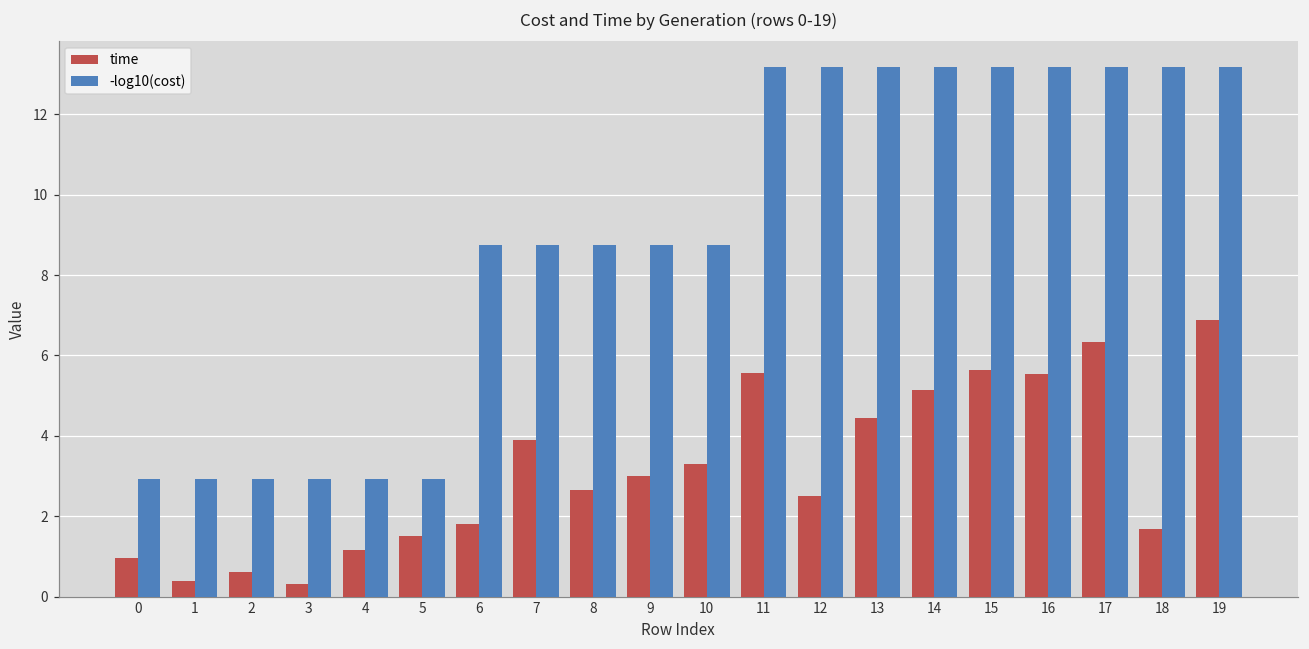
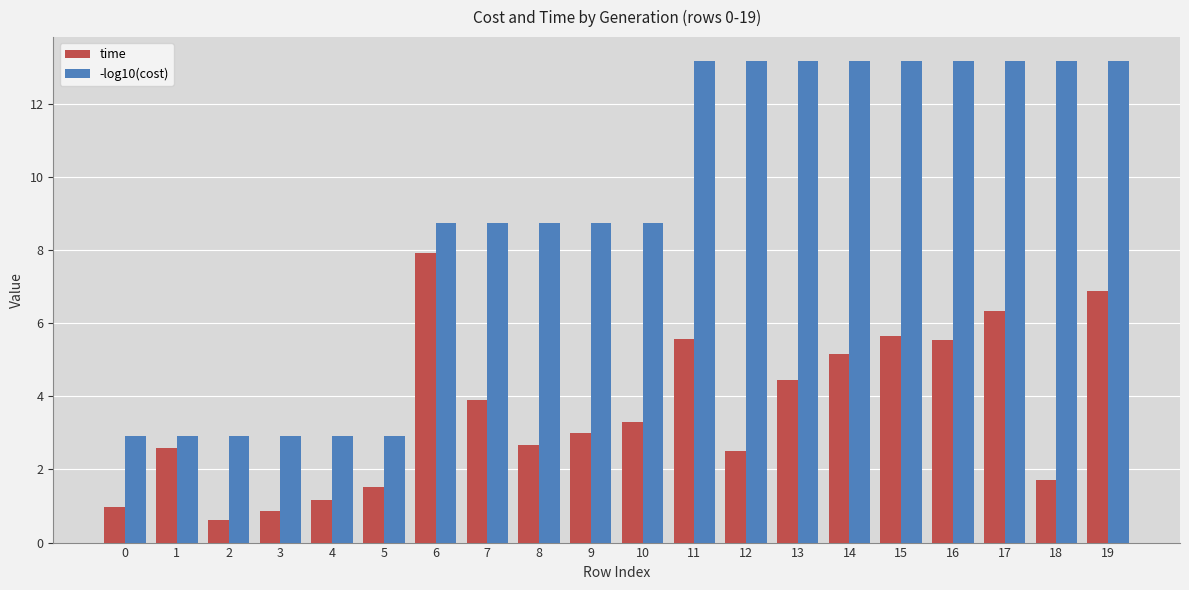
  {
    "time": {
      "0": 1.0,
-     "1": 0.4,
+     "1": 2.6,
      "2": 0.6,
-     "3": 0.3,
+     "3": 0.9,
      "4": 1.2,
      "5": 1.5,
-     "6": 1.8,
+     "6": 7.9,
      "7": 3.9,
      "8": 2.7,
      "9": 3.0,
      "10": 3.3,
      "11": 5.6,
      "12": 2.5,
      "13": 4.5,
      "14": 5.1,
      "15": 5.6,
      "16": 5.5,
      "17": 6.3,
      "18": 1.7,
      "19": 6.9
    },
    "-log10(cost)": {
      "0": 2.9,
      "1": 2.9,
      "2": 2.9,
      "3": 2.9,
      "4": 2.9,
      "5": 2.9,
      "6": 8.7,
      "7": 8.7,
      "8": 8.7,
      "9": 8.7,
      "10": 8.7,
      "11": 13.2,
      "12": 13.2,
      "13": 13.2,
      "14": 13.2,
      "15": 13.2,
      "16": 13.2,
      "17": 13.2,
      "18": 13.2,
      "19": 13.2
    }
  }
